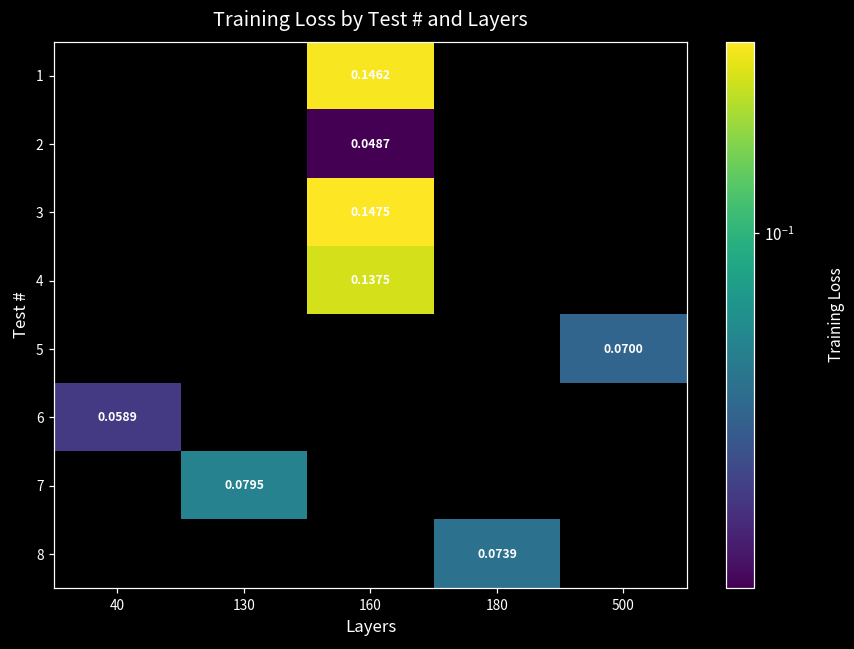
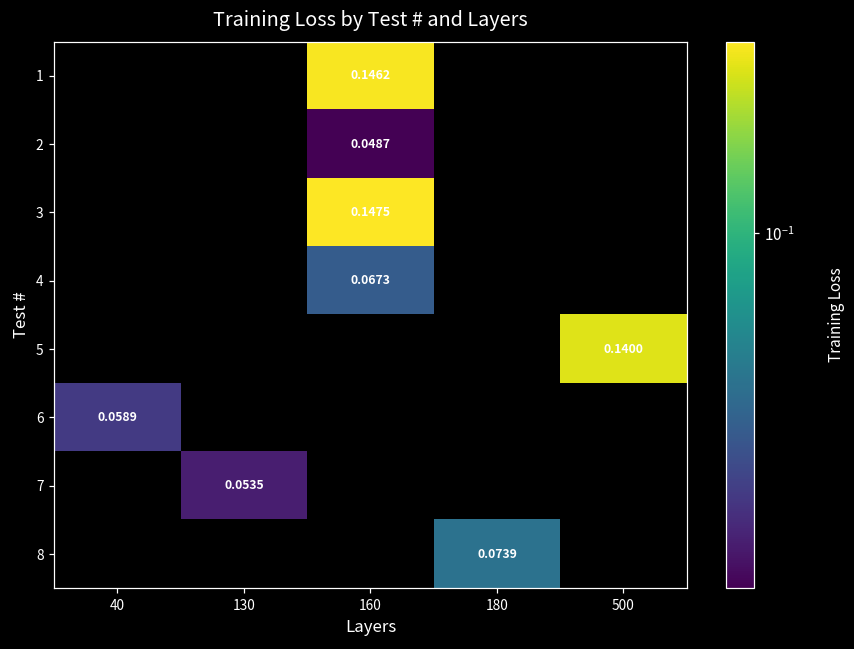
  {
    "1": {
      "160": 0.1462
    },
    "2": {
      "160": 0.0487
    },
    "3": {
      "160": 0.1475
    },
    "4": {
-     "160": 0.1375
+     "160": 0.0673
    },
    "5": {
-     "500": 0.0700
+     "500": 0.1400
    },
    "6": {
      "40": 0.0589
    },
    "7": {
-     "130": 0.0795
+     "130": 0.0535
    },
    "8": {
      "180": 0.0739
    }
  }
